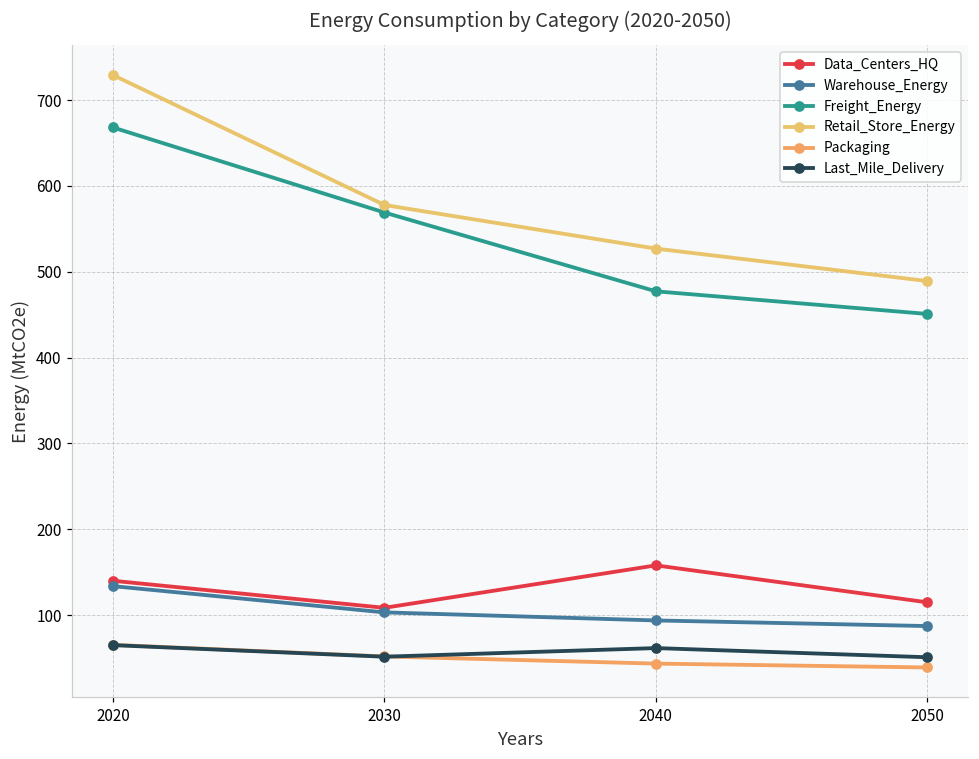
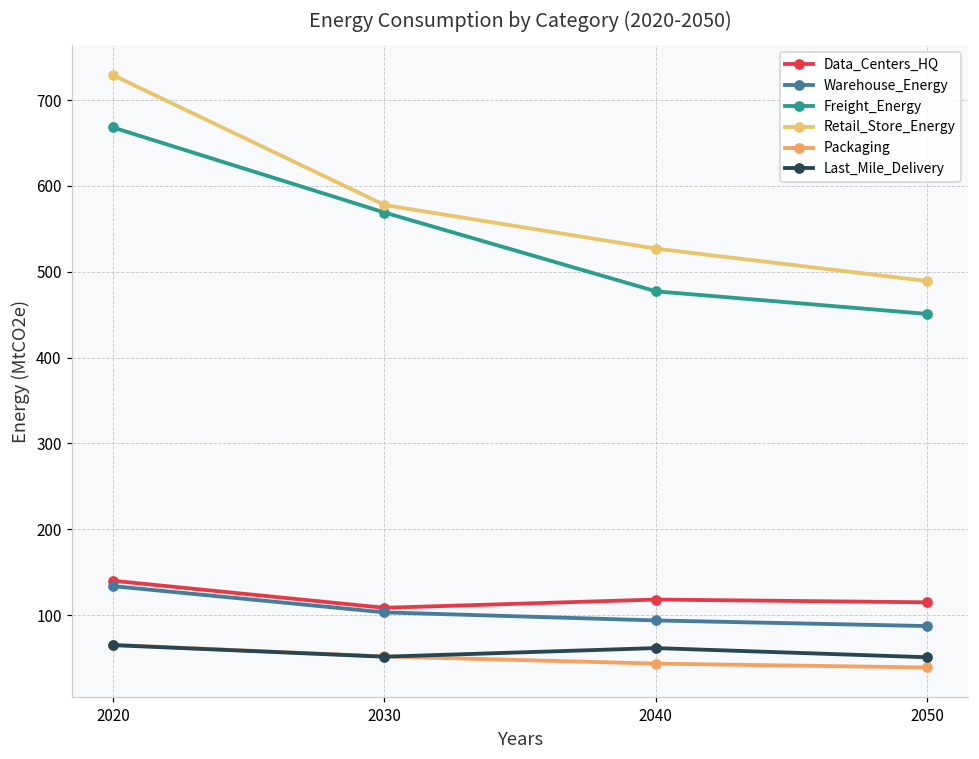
  {
    "Data_Centers_HQ": {
      "2020": 140,
      "2030": 110,
-     "2040": 160,
+     "2040": 120,
      "2050": 120
    },
    "Last_Mile_Delivery": {
      "2040": 60,
      "2050": 50
    }
  }
